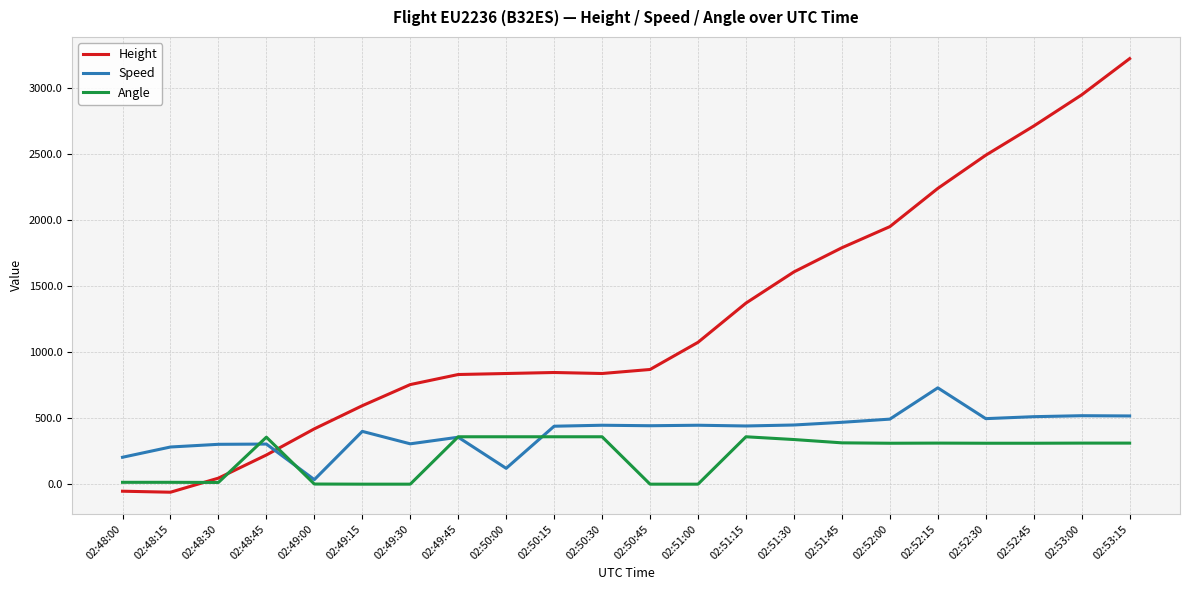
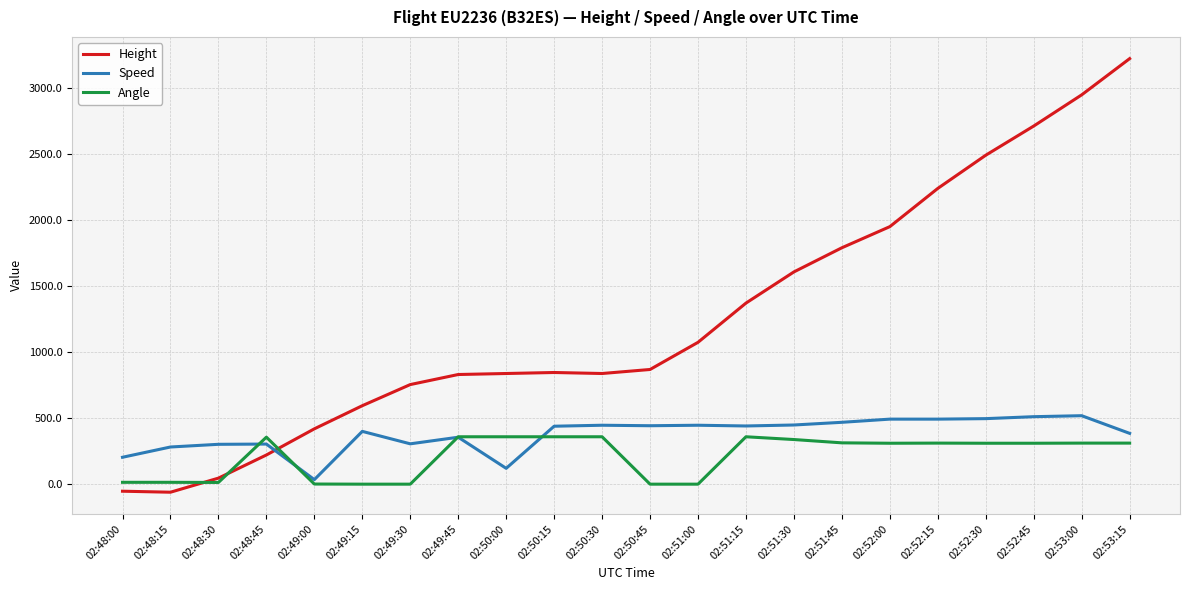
  {
    "Height": {
      "02:48:00": -50,
      "02:48:15": -60,
      "02:48:30": 50,
      "02:48:45": 220,
      "02:49:00": 420,
      "02:49:15": 590,
      "02:49:30": 750,
      "02:49:45": 830,
      "02:50:00": 840,
      "02:50:15": 850,
      "02:50:30": 840,
      "02:50:45": 870,
      "02:51:00": 1070,
      "02:51:15": 1370,
      "02:51:30": 1610,
      "02:51:45": 1790,
      "02:52:00": 1950,
      "02:52:15": 2240,
      "02:52:30": 2490,
      "02:52:45": 2710,
      "02:53:00": 2950,
      "02:53:15": 3220
    },
    "Speed": {
      "02:48:00": 200,
      "02:48:15": 280,
      "02:48:30": 300,
      "02:48:45": 300,
      "02:49:00": 30,
      "02:49:15": 400,
      "02:49:30": 310,
      "02:50:00": 120,
      "02:50:15": 440,
      "02:50:30": 450,
      "02:50:45": 440,
      "02:51:00": 450,
      "02:51:15": 440,
      "02:51:30": 450,
      "02:51:45": 470,
      "02:52:00": 490,
-     "02:52:15": 730,
+     "02:52:15": 490,
      "02:52:30": 500,
      "02:52:45": 510,
      "02:53:00": 520,
-     "02:53:15": 520
+     "02:53:15": 380
    },
    "Angle": {
      "02:48:00": 10,
      "02:48:15": 10,
      "02:48:30": 10,
      "02:48:45": 360,
      "02:49:00": 0,
      "02:49:15": 0,
      "02:49:30": 0,
      "02:50:00": 360,
      "02:50:15": 360,
      "02:50:30": 360,
      "02:50:45": 0,
      "02:51:00": 0,
      "02:51:15": 360,
      "02:51:30": 340,
      "02:51:45": 310,
      "02:52:00": 310,
      "02:52:15": 310,
      "02:52:30": 310,
      "02:52:45": 310,
      "02:53:00": 310,
      "02:53:15": 310
    }
  }
